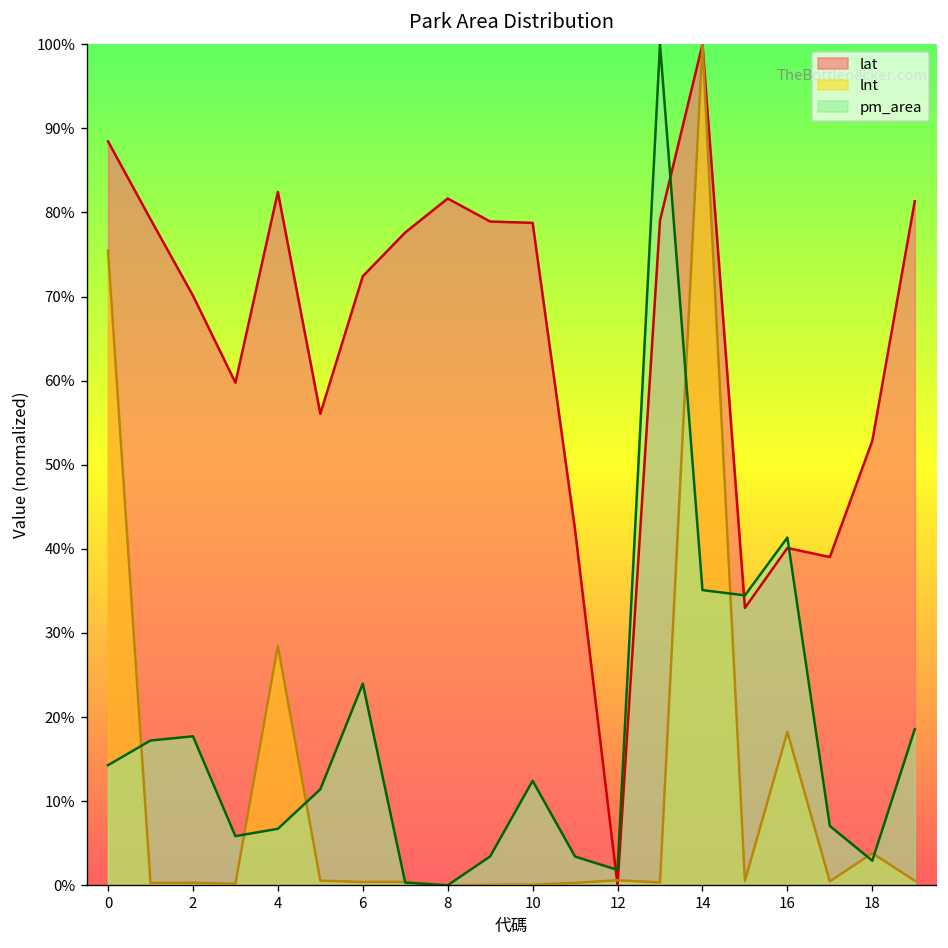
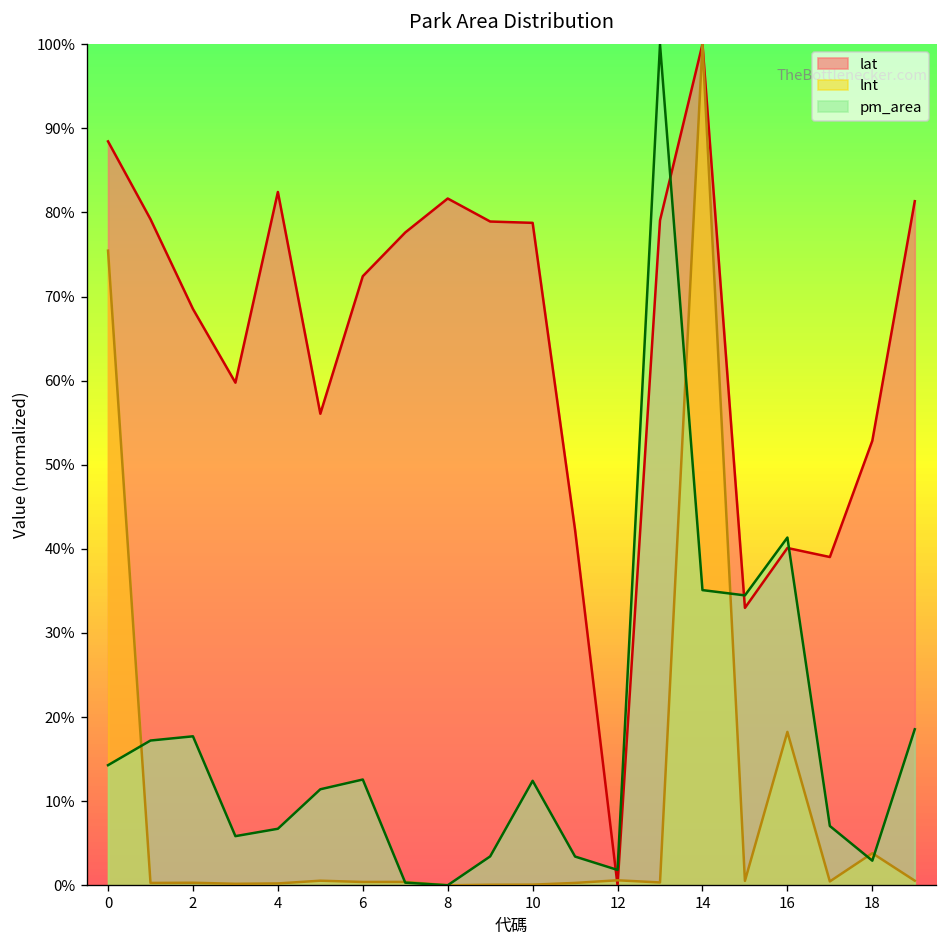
  {
    "lat": {
      "0": "88%",
-     "2": "70%",
+     "2": "69%",
      "4": "82%",
      "6": "72%",
      "8": "82%",
      "10": "79%",
      "12": "0%",
      "16": "40%",
      "18": "53%"
    },
    "lnt": {
      "0": "75%",
      "2": "0%",
-     "4": "28%",
+     "4": "0%",
      "6": "0%",
      "10": "0%",
      "12": "1%",
      "16": "18%",
      "18": "4%"
    },
    "pm_area": {
      "0": "14%",
      "2": "18%",
      "4": "7%",
-     "6": "24%",
+     "6": "13%",
      "10": "12%",
      "12": "2%",
      "14": "35%",
      "16": "41%",
      "18": "3%"
    }
  }
